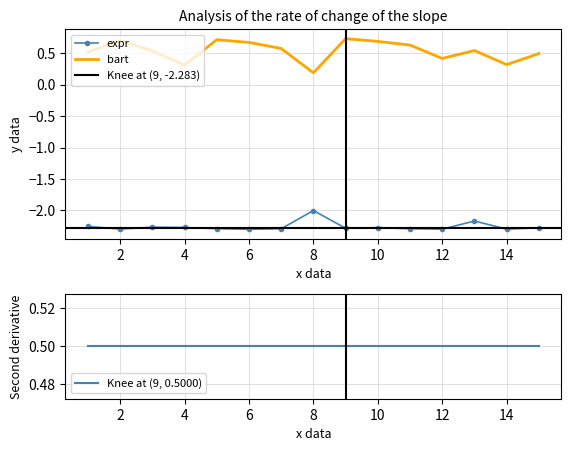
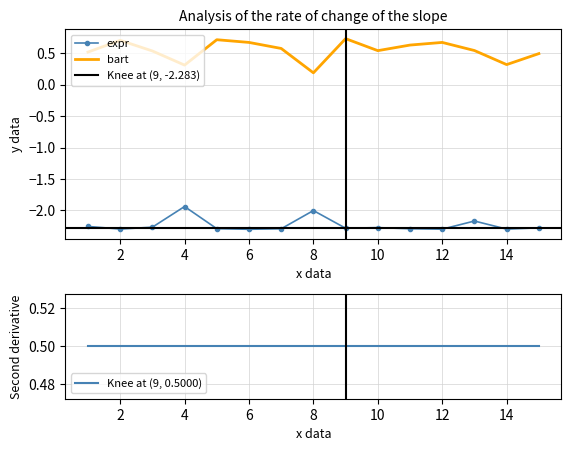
  {
    "Analysis of the rate of change of the slope": {
      "expr": {
        "2": -2.3,
-       "4": -2.3,
+       "4": -1.9,
        "6": -2.3,
        "8": -2.0,
        "10": -2.3,
        "12": -2.3,
        "14": -2.3
      },
      "bart": {
        "6": 0.7,
        "8": 0.2,
-       "10": 0.7,
-       "12": 0.4,
+       "10": 0.5,
+       "12": 0.7,
        "14": 0.3
      }
    }
  }
